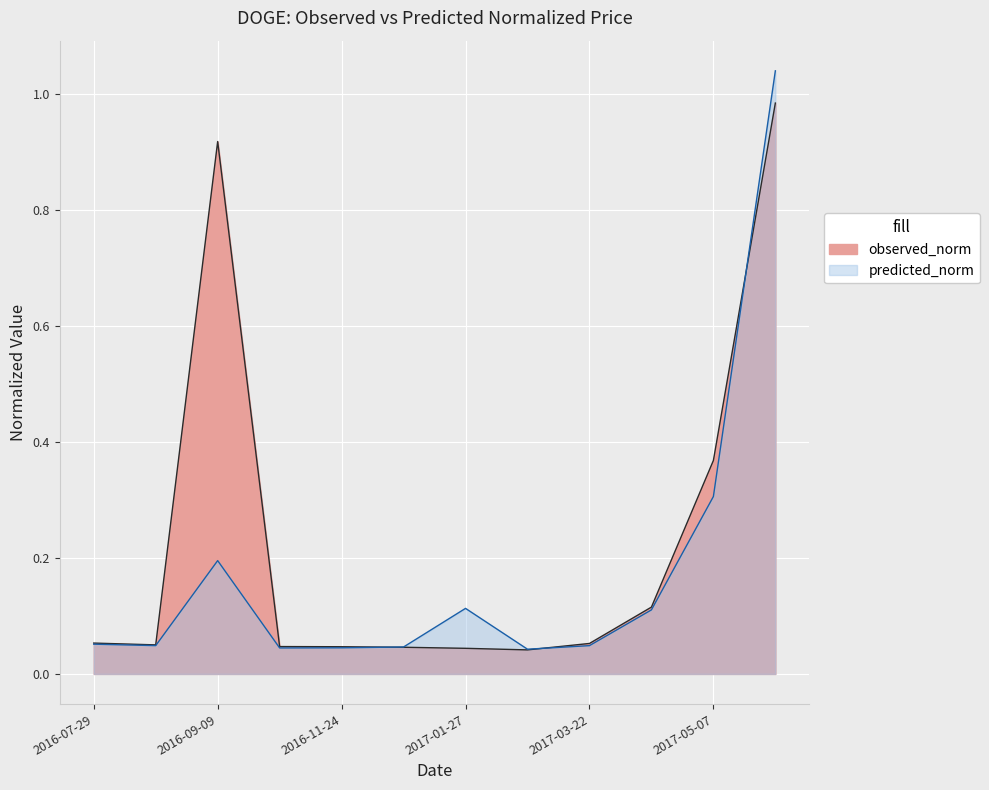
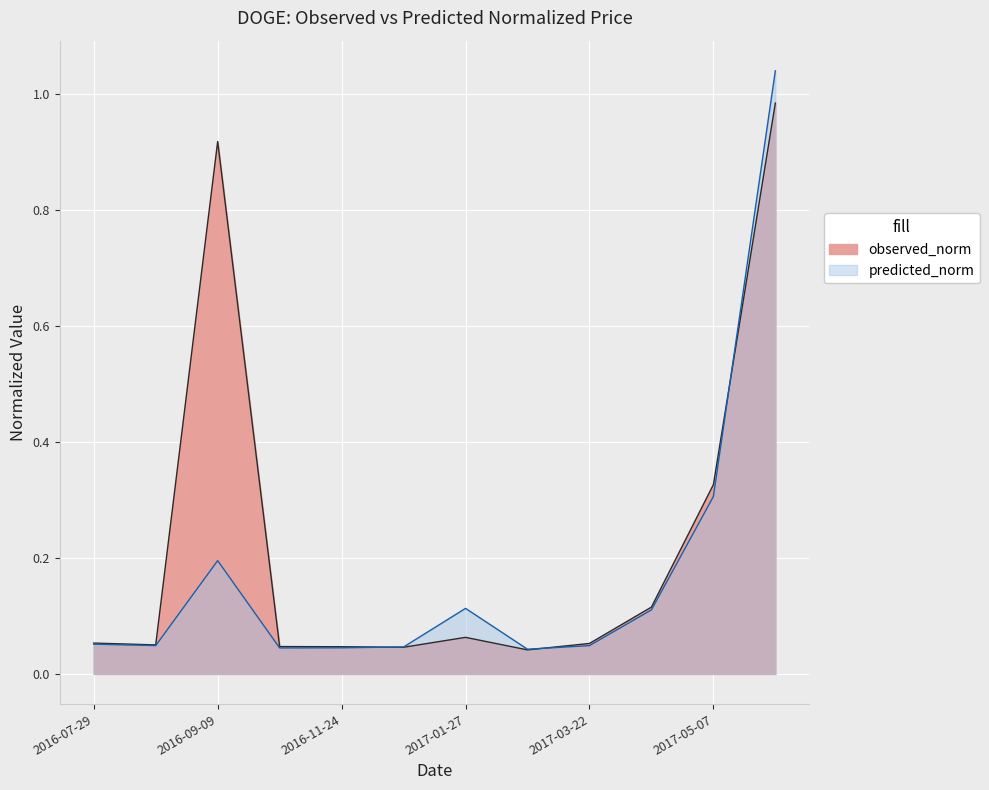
  {
    "observed_norm": {
      "2016-09-09": 0.92,
-     "2017-01-27": 0.04,
-     "2017-05-07": 0.37
+     "2017-01-27": 0.06,
+     "2017-05-07": 0.33
    },
    "predicted_norm": {
      "2016-09-09": 0.20,
      "2017-01-27": 0.11,
      "2017-05-07": 0.31
    }
  }
